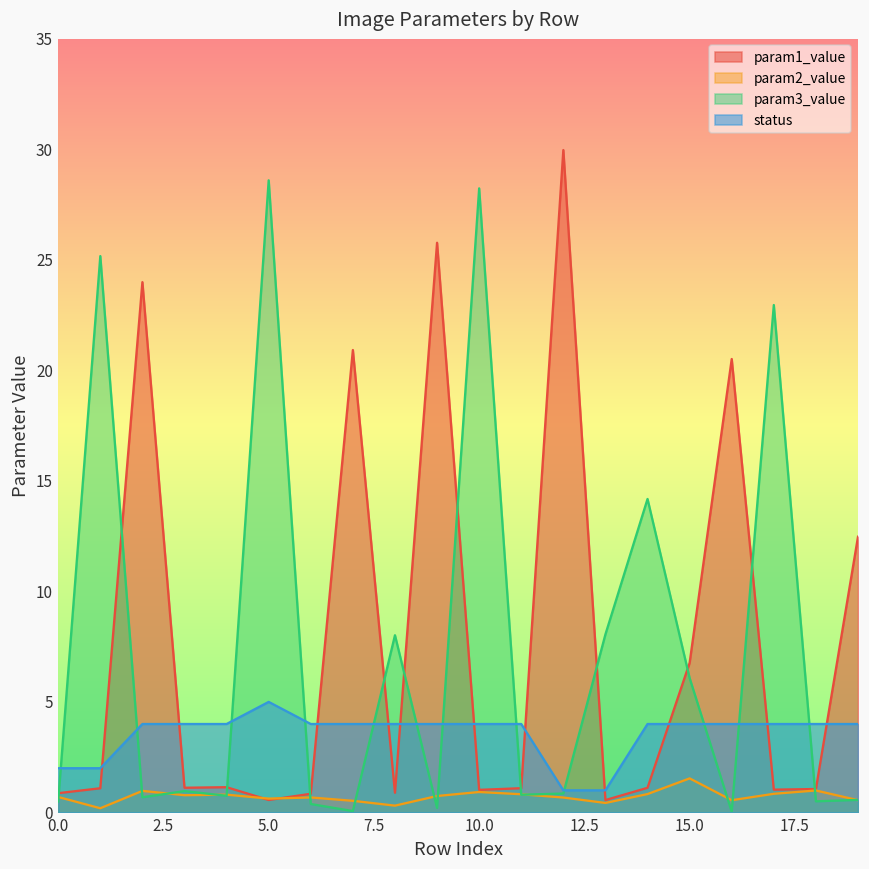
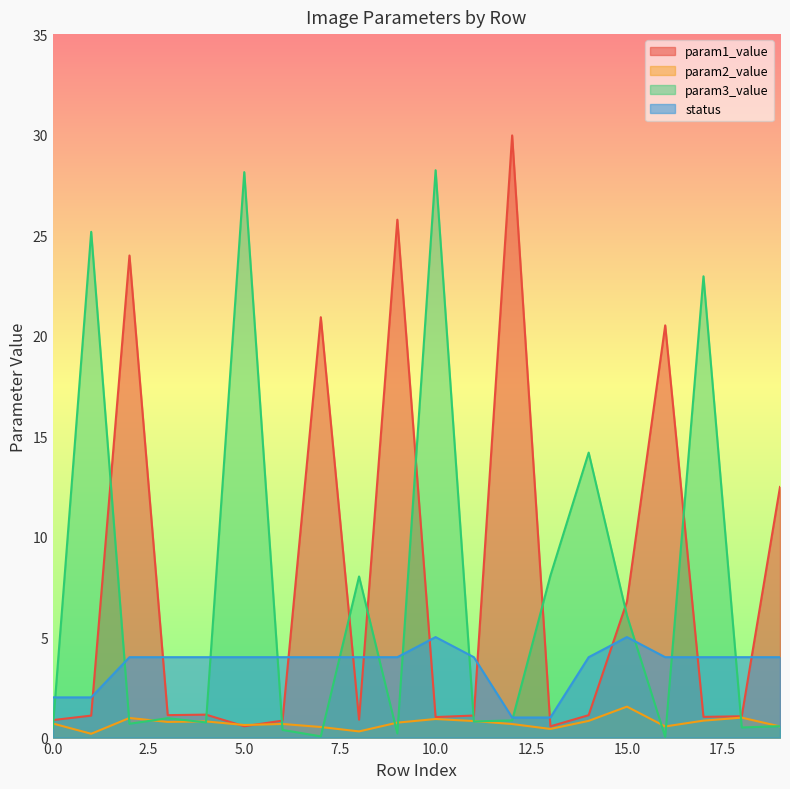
  {
    "param1_value": {
      "0.0": 0.9,
      "15.0": 6.8
    },
    "param2_value": {
      "0.0": 0.7,
      "15.0": 1.5
    },
    "param3_value": {
      "0.0": 0.5,
-     "5.0": 28.6,
+     "5.0": 28.1,
      "10.0": 28.2,
      "15.0": 6.1
    },
    "status": {
      "0.0": 2,
-     "5.0": 5,
-     "10.0": 4,
-     "15.0": 4
+     "5.0": 4,
+     "10.0": 5,
+     "15.0": 5
    }
  }
